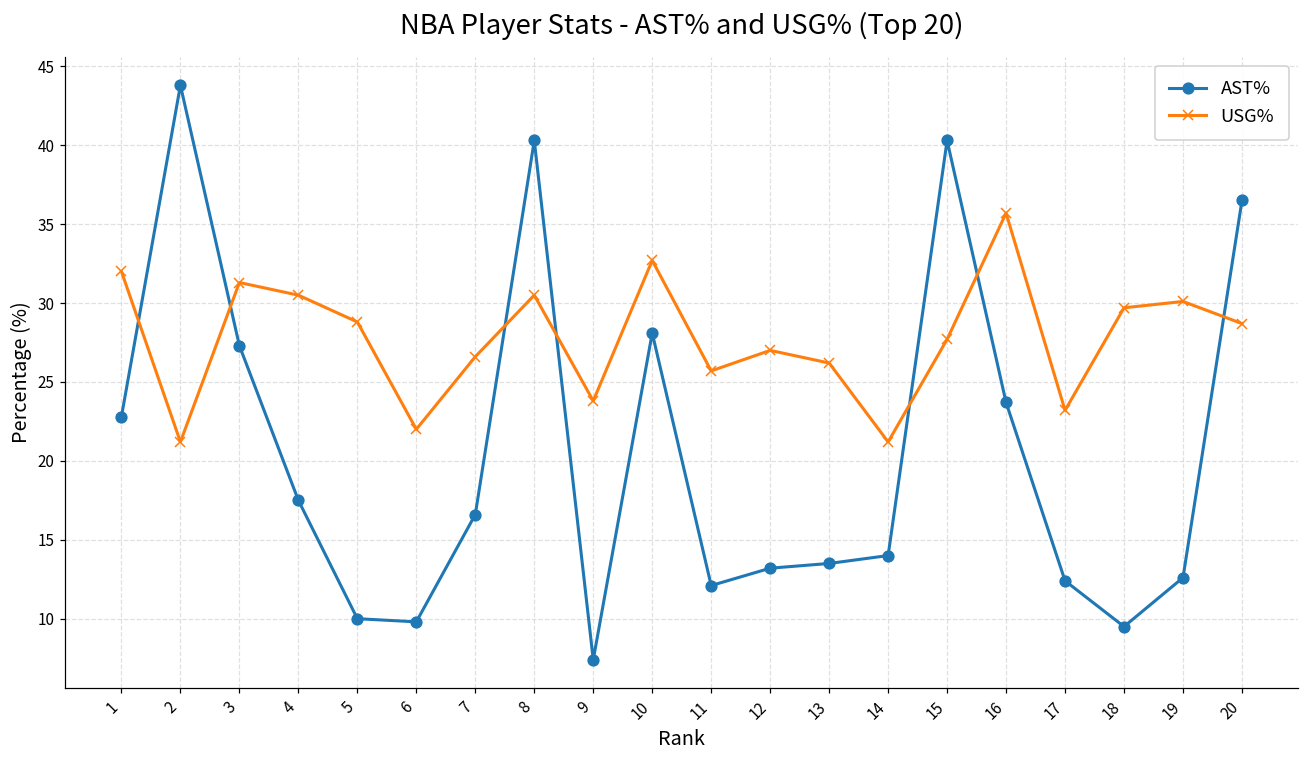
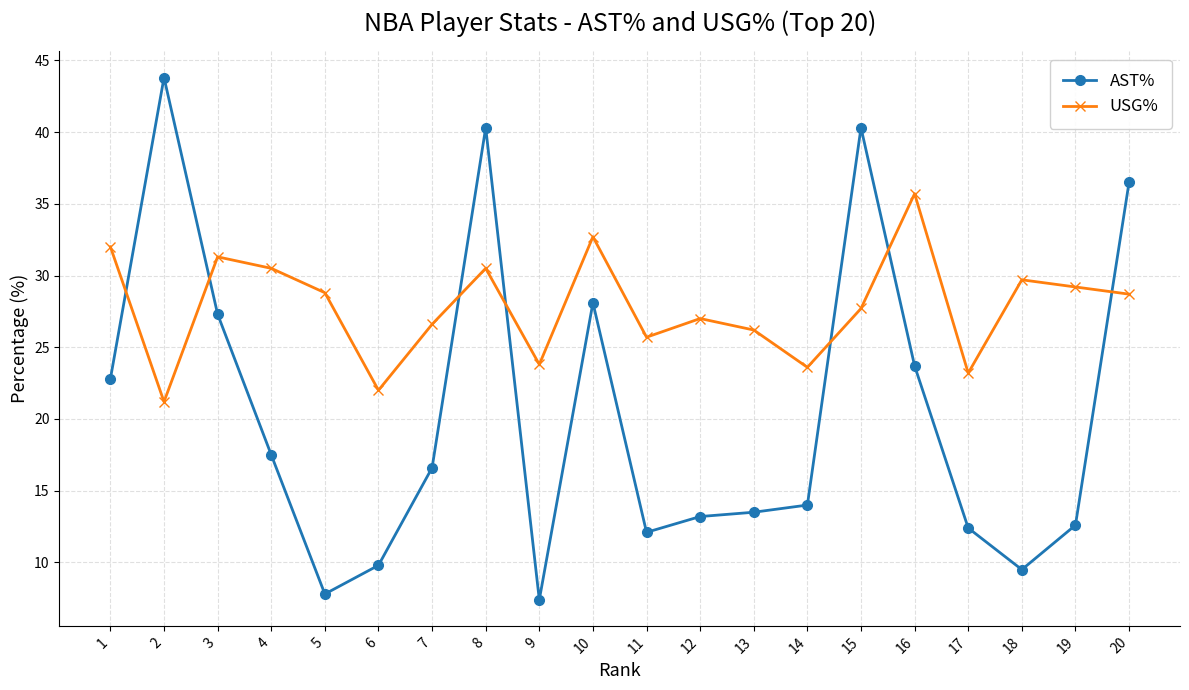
  {
    "AST%": {
      "1": 22.8,
      "2": 43.8,
      "3": 27.3,
      "4": 17.5,
-     "5": 10.0,
+     "5": 7.8,
      "6": 9.8,
      "7": 16.6,
      "8": 40.3,
      "9": 7.4,
      "10": 28.1,
      "11": 12.1,
      "12": 13.2,
      "13": 13.5,
      "14": 14.0,
      "15": 40.3,
      "16": 23.7,
      "17": 12.4,
      "18": 9.5,
      "19": 12.6,
      "20": 36.5
    },
    "USG%": {
      "1": 32.0,
      "2": 21.2,
      "3": 31.3,
      "4": 30.5,
      "5": 28.8,
      "6": 22.0,
      "7": 26.6,
      "8": 30.5,
      "9": 23.8,
      "10": 32.7,
      "11": 25.7,
      "12": 27.0,
      "13": 26.2,
-     "14": 21.2,
+     "14": 23.6,
      "15": 27.7,
      "16": 35.7,
      "17": 23.2,
      "18": 29.7,
-     "19": 30.1,
+     "19": 29.2,
      "20": 28.7
    }
  }
